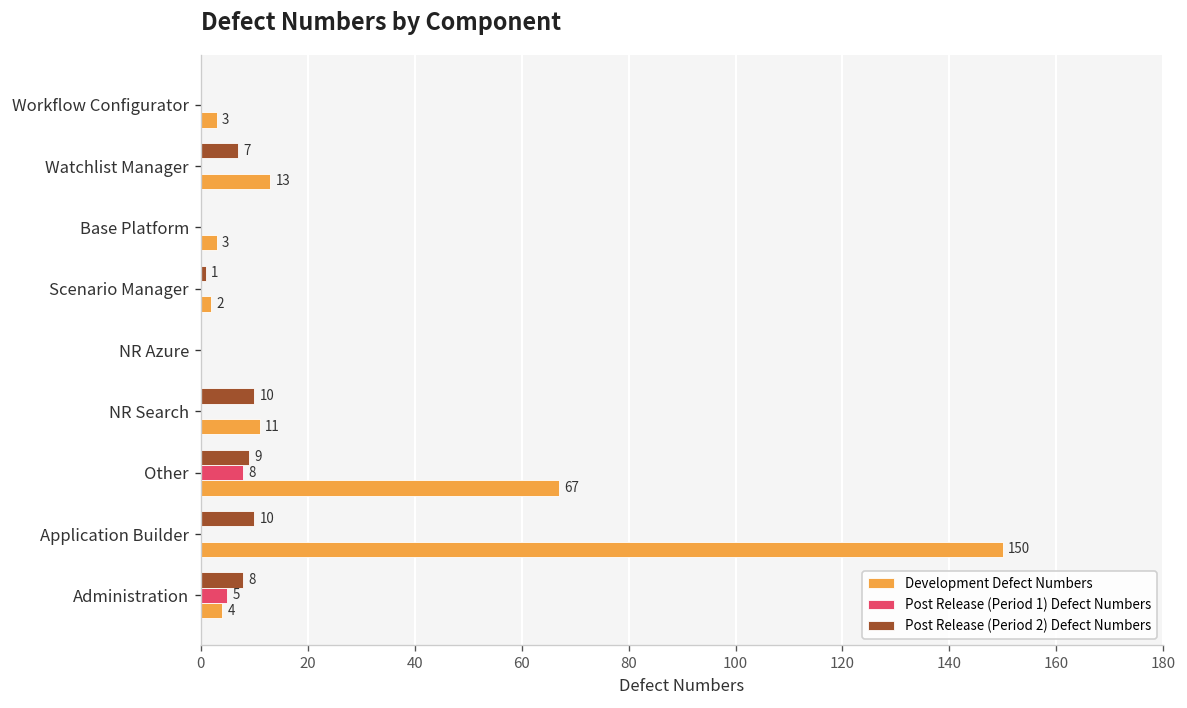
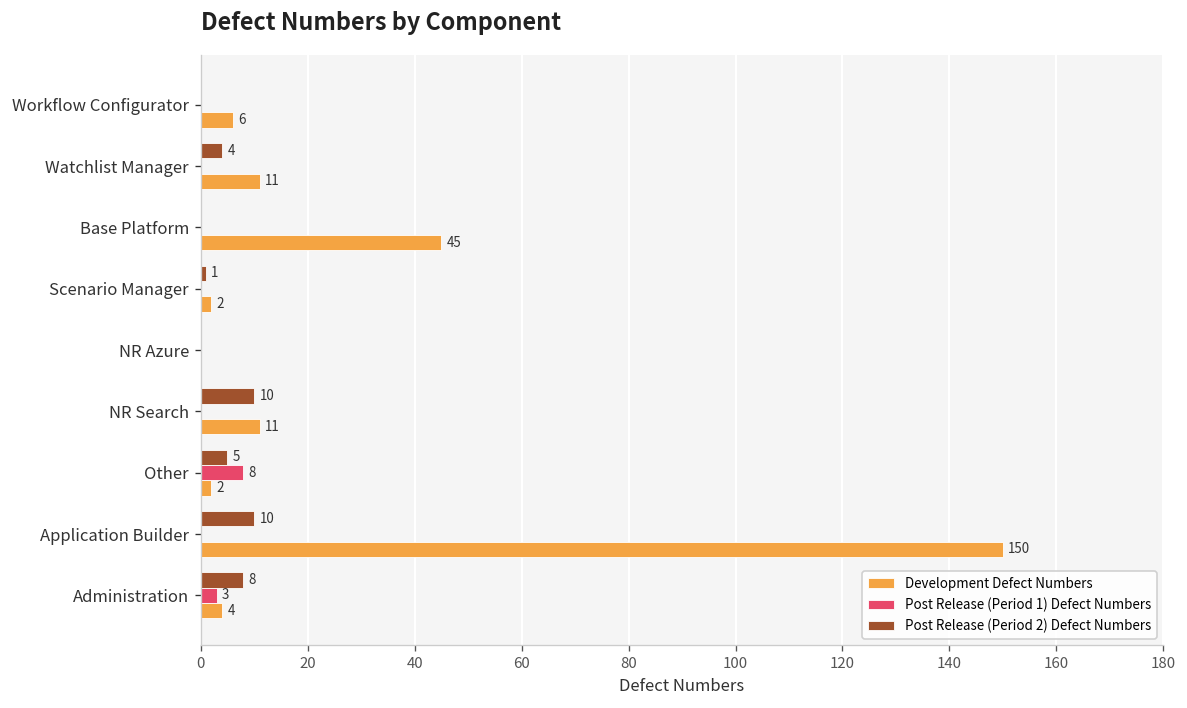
  {
    "Development Defect Numbers": {
-     "Workflow Configurator": 3,
-     "Watchlist Manager": 13,
-     "Base Platform": 3,
+     "Workflow Configurator": 6,
+     "Watchlist Manager": 11,
+     "Base Platform": 45,
      "Scenario Manager": 2,
      "NR Search": 11,
-     "Other": 67,
+     "Other": 2,
      "Application Builder": 150,
      "Administration": 4
    },
    "Post Release (Period 1) Defect Numbers": {
      "Other": 8,
-     "Administration": 5
+     "Administration": 3
    },
    "Post Release (Period 2) Defect Numbers": {
-     "Watchlist Manager": 7,
+     "Watchlist Manager": 4,
      "Scenario Manager": 1,
      "NR Search": 10,
-     "Other": 9,
+     "Other": 5,
      "Application Builder": 10,
      "Administration": 8
    }
  }
